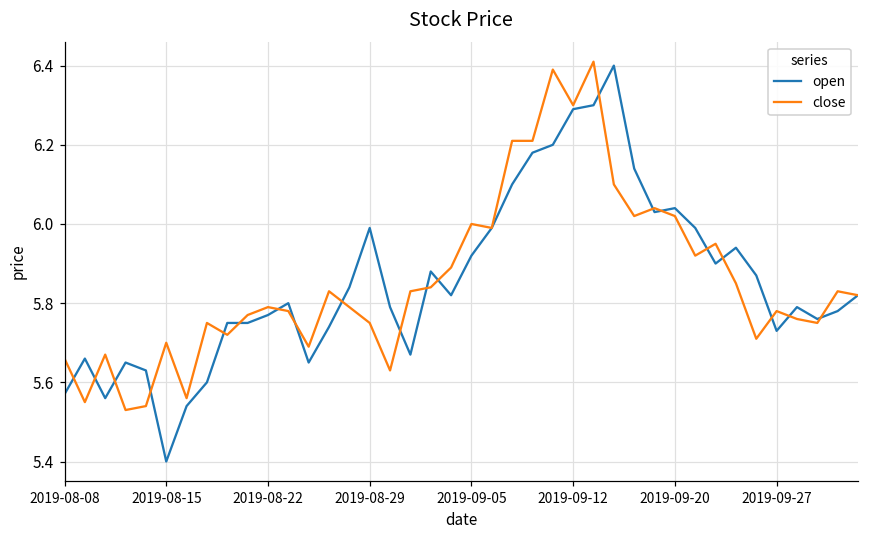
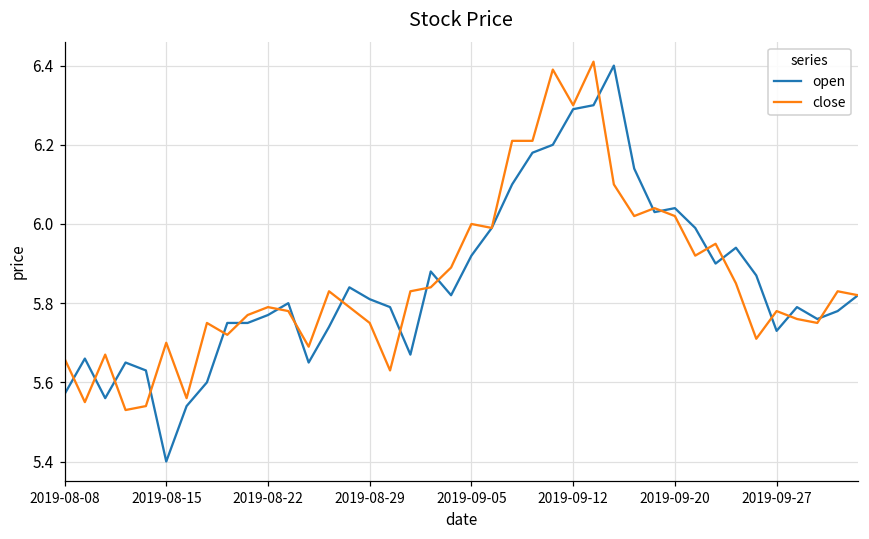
  {
    "open": {
      "2019-08-08": 5.57,
      "2019-08-15": 5.40,
      "2019-08-22": 5.77,
-     "2019-08-29": 5.99,
+     "2019-08-29": 5.81,
      "2019-09-05": 5.92,
      "2019-09-12": 6.29,
      "2019-09-20": 6.04,
      "2019-09-27": 5.73
    },
    "close": {
      "2019-08-08": 5.66,
      "2019-08-15": 5.70,
      "2019-08-22": 5.79,
      "2019-08-29": 5.75,
      "2019-09-05": 6.00,
      "2019-09-12": 6.30,
      "2019-09-20": 6.02,
      "2019-09-27": 5.78
    }
  }
